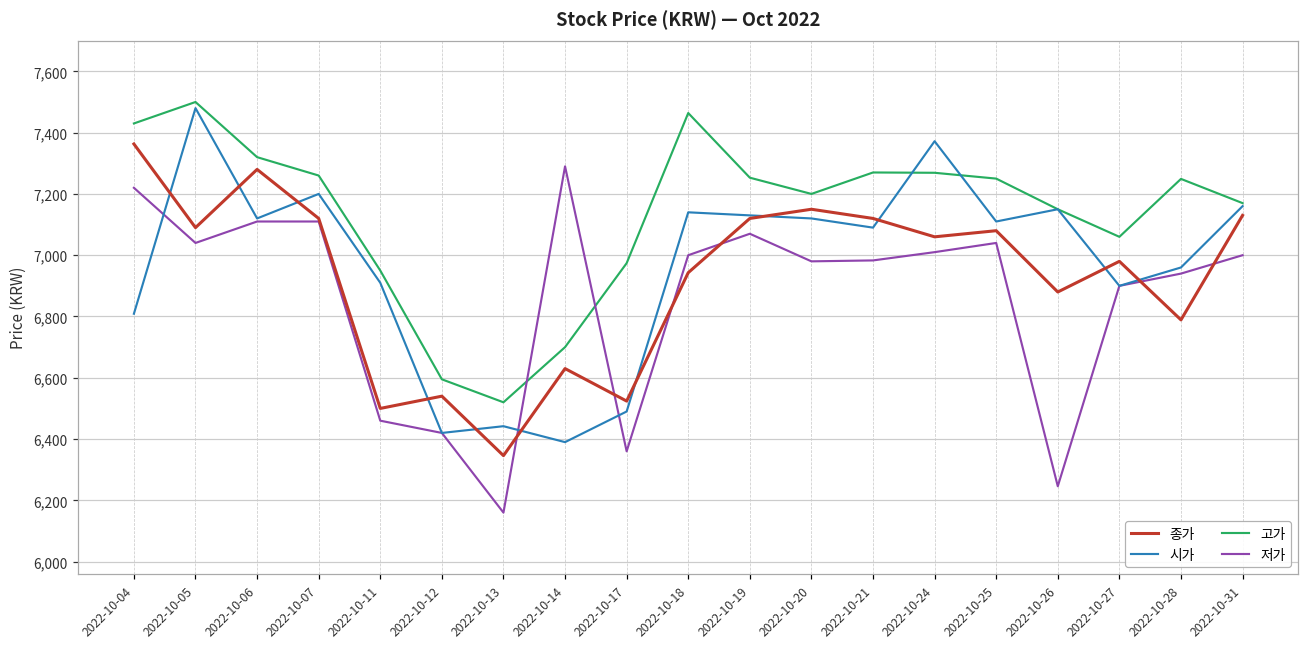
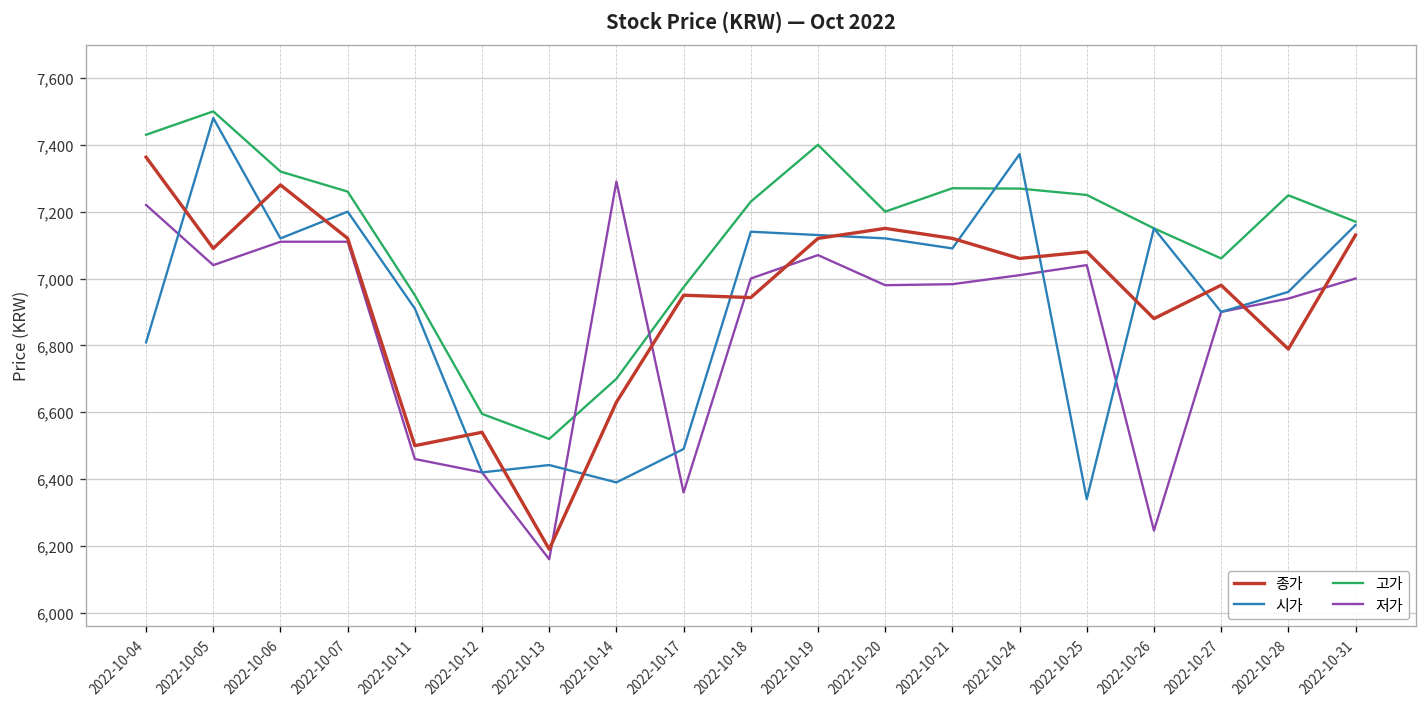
  {
    "종가": {
      "2022-10-04": "7,360",
      "2022-10-05": "7,090",
      "2022-10-06": "7,280",
      "2022-10-07": "7,120",
      "2022-10-11": "6,500",
      "2022-10-12": "6,540",
-     "2022-10-13": "6,350",
+     "2022-10-13": "6,190",
      "2022-10-14": "6,630",
-     "2022-10-17": "6,520",
+     "2022-10-17": "6,950",
      "2022-10-18": "6,940",
      "2022-10-19": "7,120",
      "2022-10-20": "7,150",
      "2022-10-21": "7,120",
      "2022-10-24": "7,060",
      "2022-10-25": "7,080",
      "2022-10-26": "6,880",
      "2022-10-27": "6,980",
      "2022-10-28": "6,790",
      "2022-10-31": "7,130"
    },
    "시가": {
      "2022-10-04": "6,810",
      "2022-10-05": "7,480",
      "2022-10-06": "7,120",
      "2022-10-07": "7,200",
      "2022-10-11": "6,910",
      "2022-10-13": "6,440",
      "2022-10-14": "6,390",
      "2022-10-17": "6,490",
      "2022-10-18": "7,140",
      "2022-10-19": "7,130",
      "2022-10-20": "7,120",
      "2022-10-21": "7,090",
      "2022-10-24": "7,370",
-     "2022-10-25": "7,110",
+     "2022-10-25": "6,340",
      "2022-10-28": "6,960",
      "2022-10-31": "7,160"
    },
    "고가": {
      "2022-10-04": "7,430",
      "2022-10-05": "7,500",
      "2022-10-06": "7,320",
      "2022-10-07": "7,260",
      "2022-10-11": "6,950",
      "2022-10-12": "6,600",
      "2022-10-13": "6,520",
      "2022-10-14": "6,700",
      "2022-10-17": "6,970",
-     "2022-10-18": "7,460",
-     "2022-10-19": "7,250",
+     "2022-10-18": "7,230",
+     "2022-10-19": "7,400",
      "2022-10-20": "7,200",
      "2022-10-21": "7,270",
      "2022-10-24": "7,270",
      "2022-10-25": "7,250",
      "2022-10-27": "7,060",
      "2022-10-28": "7,250",
      "2022-10-31": "7,170"
    },
    "저가": {
      "2022-10-04": "7,220",
      "2022-10-05": "7,040",
      "2022-10-06": "7,110",
      "2022-10-07": "7,110",
      "2022-10-11": "6,460",
      "2022-10-13": "6,160",
      "2022-10-14": "7,290",
      "2022-10-17": "6,360",
      "2022-10-18": "7,000",
      "2022-10-19": "7,070",
      "2022-10-20": "6,980",
      "2022-10-21": "6,980",
      "2022-10-24": "7,010",
      "2022-10-25": "7,040",
      "2022-10-26": "6,250",
      "2022-10-28": "6,940",
      "2022-10-31": "7,000"
    }
  }
